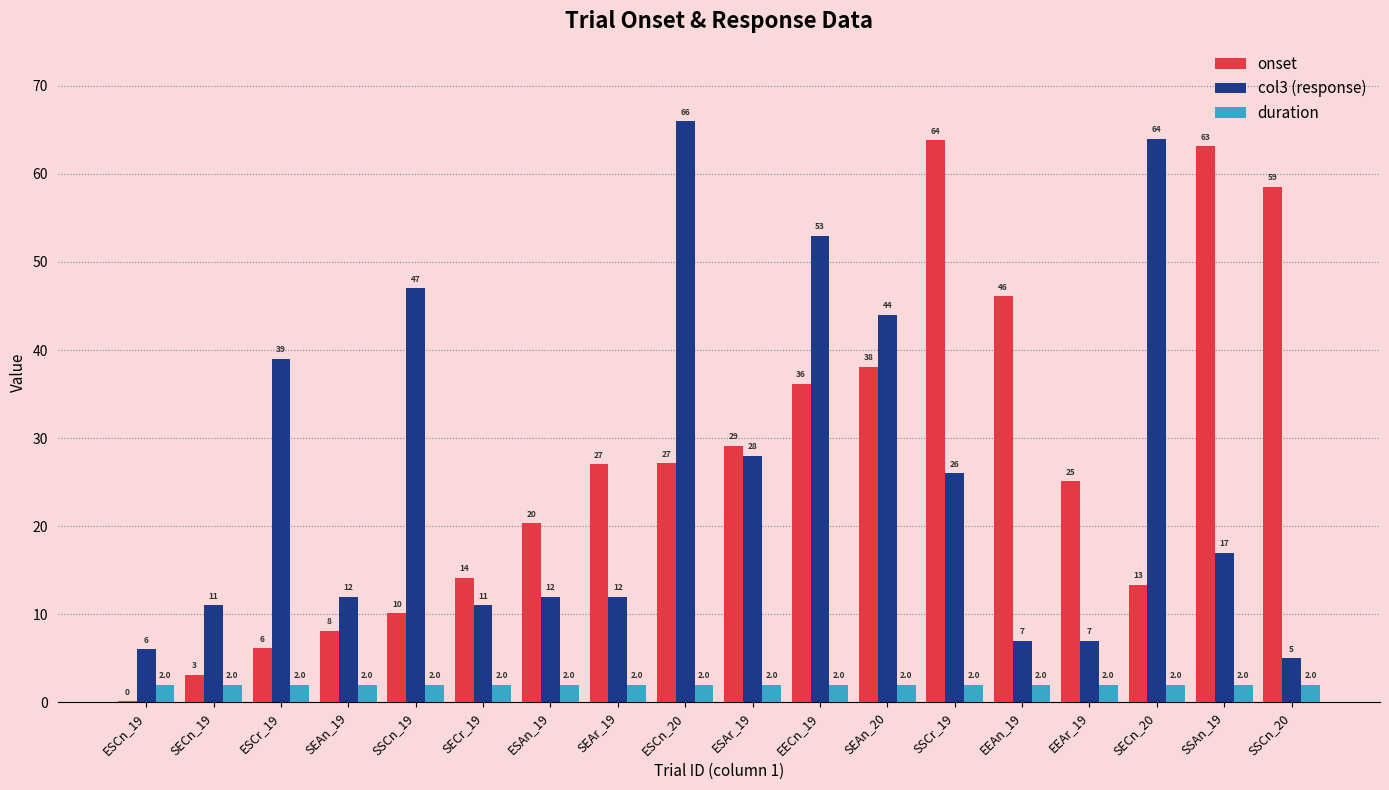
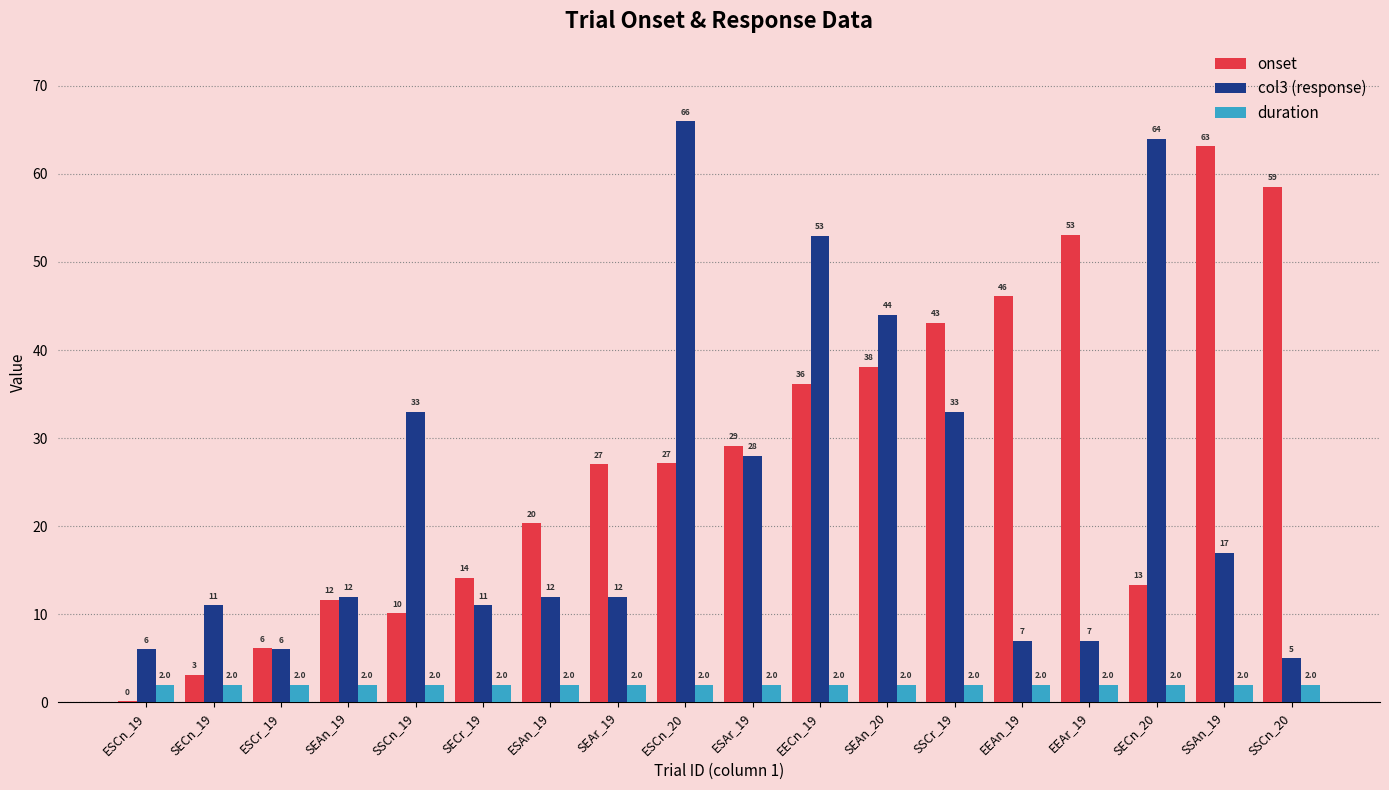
  {
    "onset": {
      "ESCn_19": 0,
      "SECn_19": 3,
      "ESCr_19": 6,
-     "SEAn_19": 8,
+     "SEAn_19": 12,
      "SSCn_19": 10,
      "SECr_19": 14,
      "ESAn_19": 20,
      "SEAr_19": 27,
      "ESCn_20": 27,
      "ESAr_19": 29,
      "EECn_19": 36,
      "SEAn_20": 38,
-     "SSCr_19": 64,
+     "SSCr_19": 43,
      "EEAn_19": 46,
-     "EEAr_19": 25,
+     "EEAr_19": 53,
      "SECn_20": 13,
      "SSAn_19": 63,
      "SSCn_20": 59
    },
    "col3 (response)": {
      "ESCn_19": 6,
      "SECn_19": 11,
-     "ESCr_19": 39,
+     "ESCr_19": 6,
      "SEAn_19": 12,
-     "SSCn_19": 47,
+     "SSCn_19": 33,
      "SECr_19": 11,
      "ESAn_19": 12,
      "SEAr_19": 12,
      "ESCn_20": 66,
      "ESAr_19": 28,
      "EECn_19": 53,
      "SEAn_20": 44,
-     "SSCr_19": 26,
+     "SSCr_19": 33,
      "EEAn_19": 7,
      "EEAr_19": 7,
      "SECn_20": 64,
      "SSAn_19": 17,
      "SSCn_20": 5
    },
    "duration": {
      "ESCn_19": 2.0,
      "SECn_19": 2.0,
      "ESCr_19": 2.0,
      "SEAn_19": 2.0,
      "SSCn_19": 2.0,
      "SECr_19": 2.0,
      "ESAn_19": 2.0,
      "SEAr_19": 2.0,
      "ESCn_20": 2.0,
      "ESAr_19": 2.0,
      "EECn_19": 2.0,
      "SEAn_20": 2.0,
      "SSCr_19": 2.0,
      "EEAn_19": 2.0,
      "EEAr_19": 2.0,
      "SECn_20": 2.0,
      "SSAn_19": 2.0,
      "SSCn_20": 2.0
    }
  }
